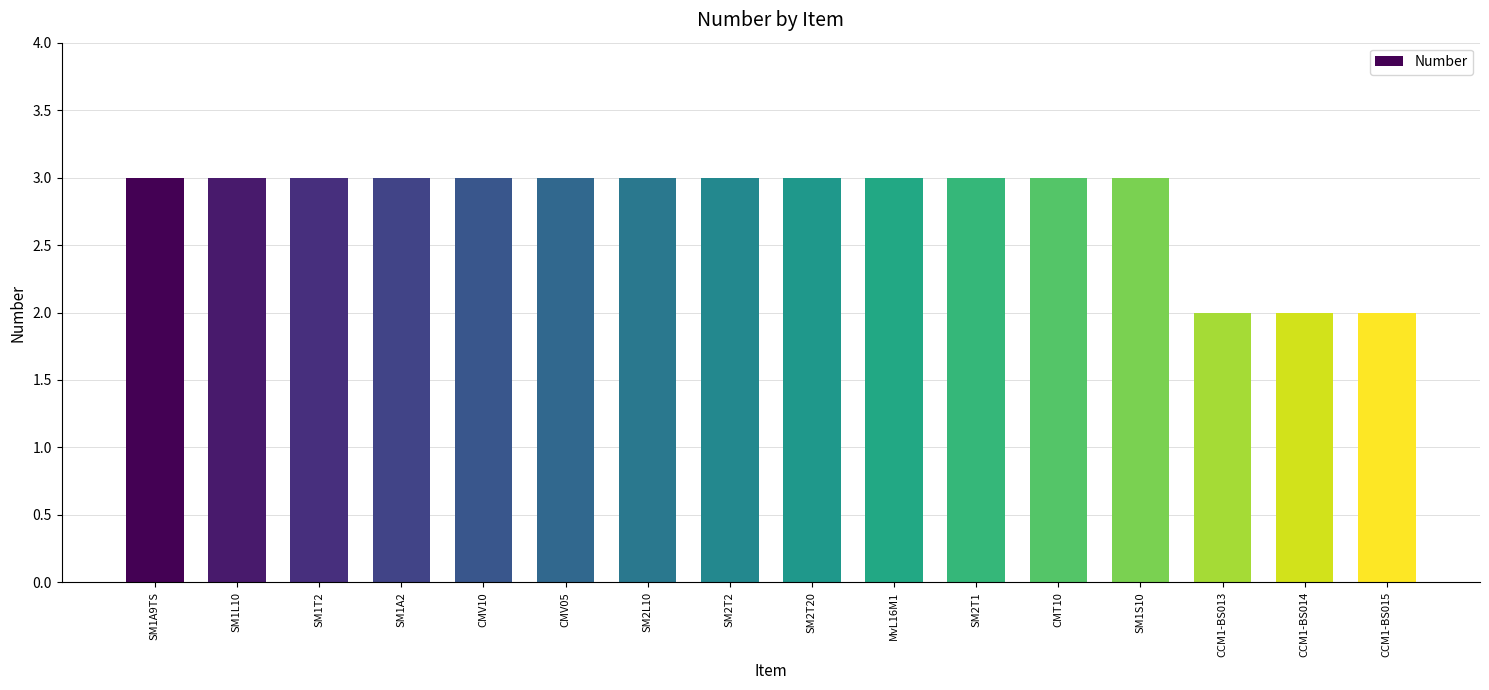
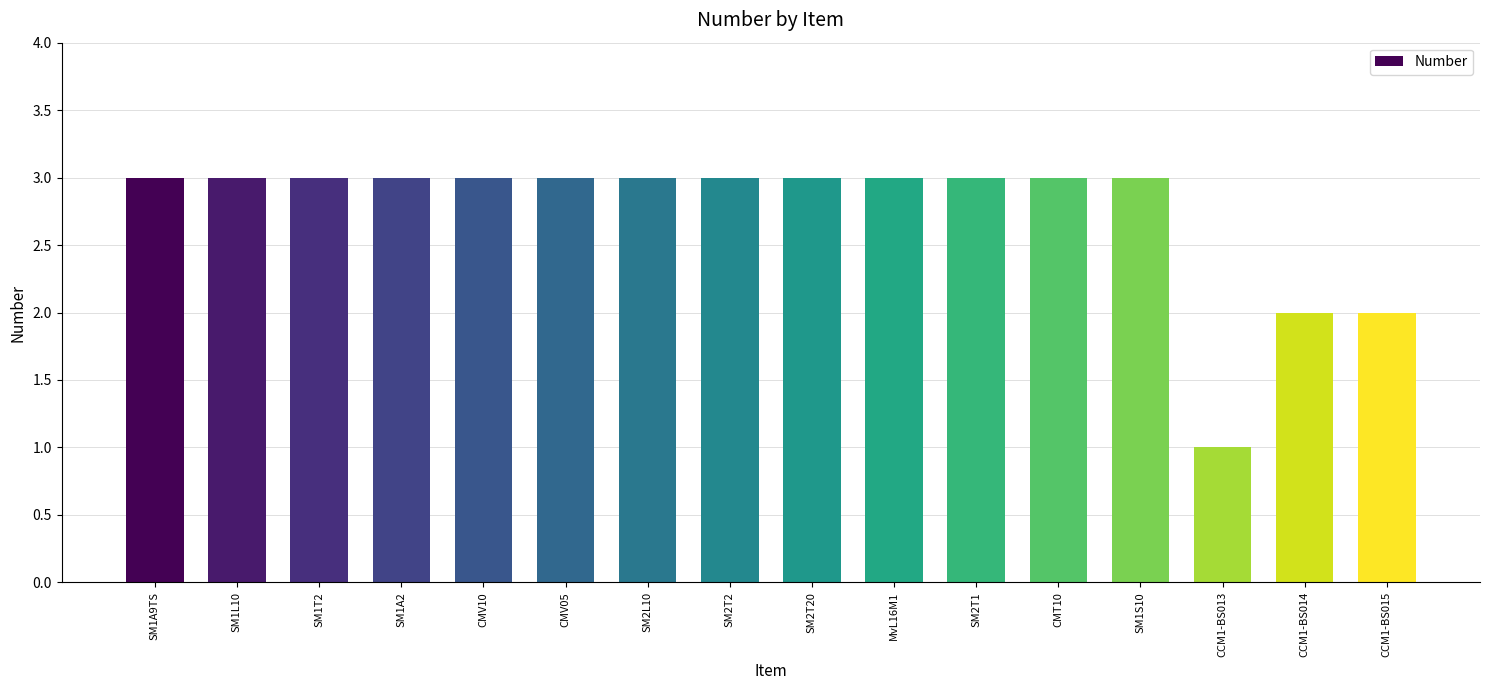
  {
    "SM1A9TS": 3,
    "SM1L10": 3,
    "SM1T2": 3,
    "SM1A2": 3,
    "CMV10": 3,
    "CMV05": 3,
    "SM2L10": 3,
    "SM2T2": 3,
    "SM2T20": 3,
    "MvL16M1": 3,
    "SM2T1": 3,
    "CMT10": 3,
    "SM1S10": 3,
-   "CCM1-BS013": 2,
+   "CCM1-BS013": 1,
    "CCM1-BS014": 2,
    "CCM1-BS015": 2
  }
